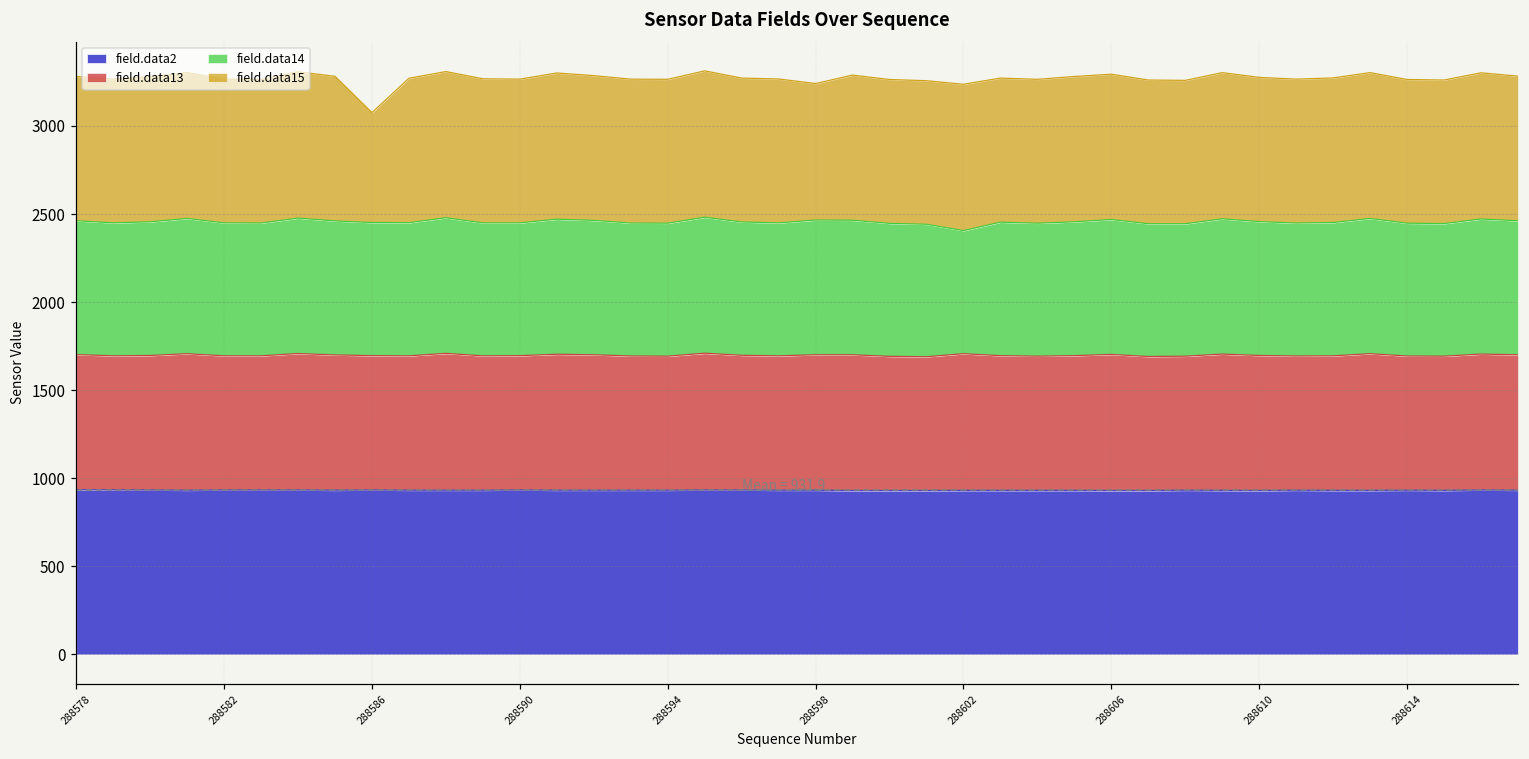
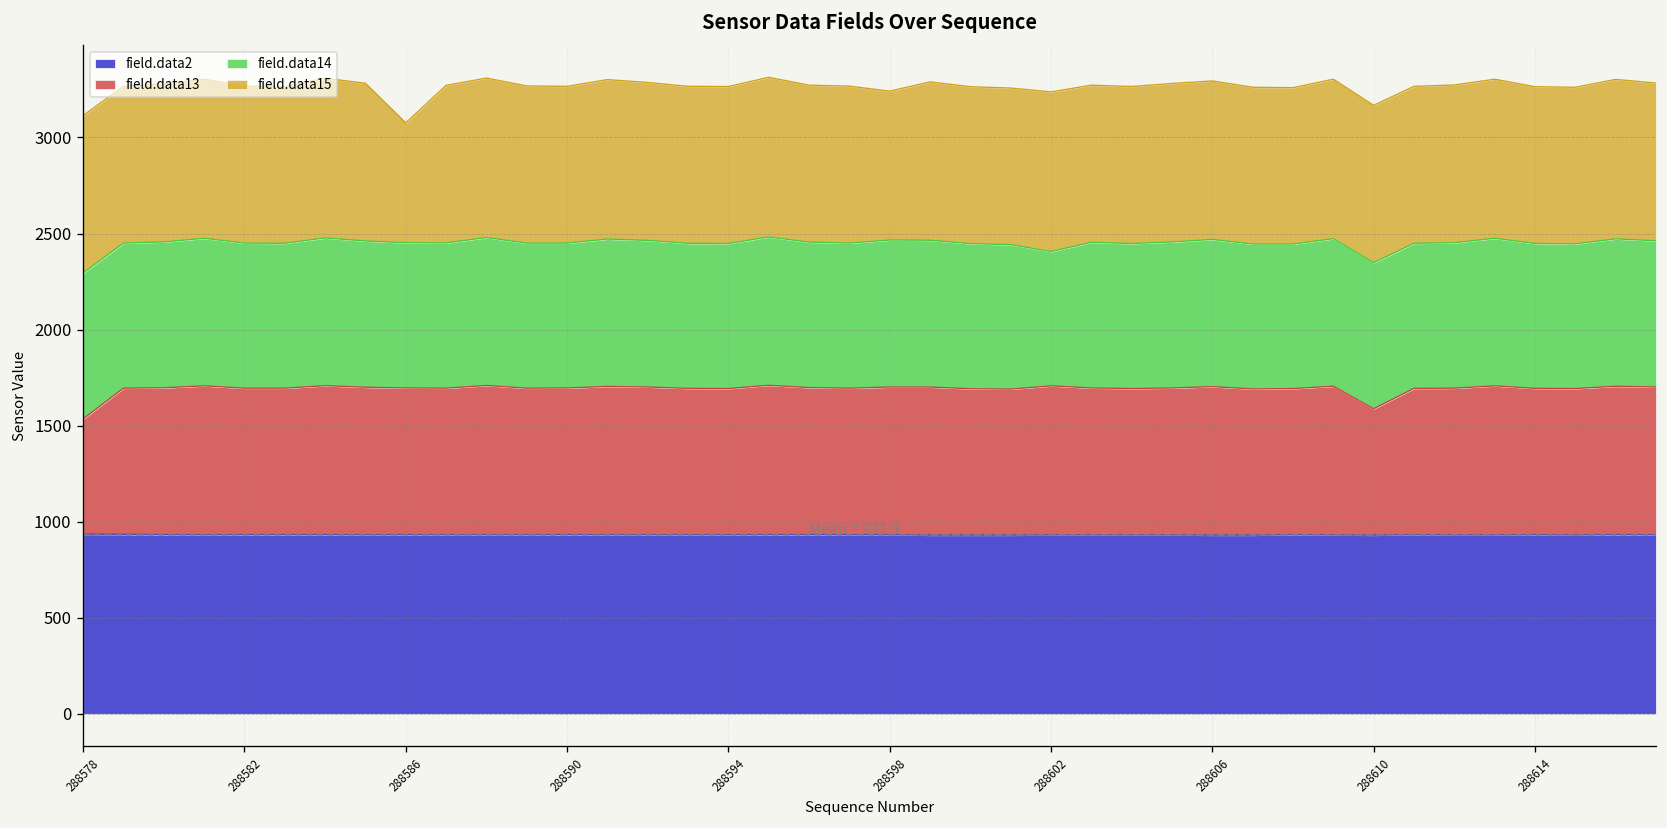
  {
    "field.data2": {
      "288578": 940,
      "288582": 930,
      "288586": 930,
      "288590": 930,
      "288594": 930,
      "288602": 930,
      "288606": 930,
      "288610": 930,
      "288614": 930
    },
    "field.data13": {
-     "288578": 770,
+     "288578": 600,
      "288582": 760,
      "288586": 760,
      "288590": 760,
      "288594": 760,
      "288598": 770,
      "288602": 780,
      "288606": 770,
-     "288610": 770,
+     "288610": 660,
      "288614": 760
    },
    "field.data14": {
      "288578": 760,
      "288582": 760,
      "288586": 760,
      "288590": 750,
      "288594": 760,
      "288598": 770,
      "288602": 700,
      "288606": 770,
      "288610": 760,
      "288614": 750
    },
    "field.data15": {
      "288578": 820,
      "288586": 620,
      "288590": 820,
      "288594": 820,
      "288598": 780,
      "288602": 830,
      "288606": 830,
      "288610": 820,
      "288614": 820
    }
  }
